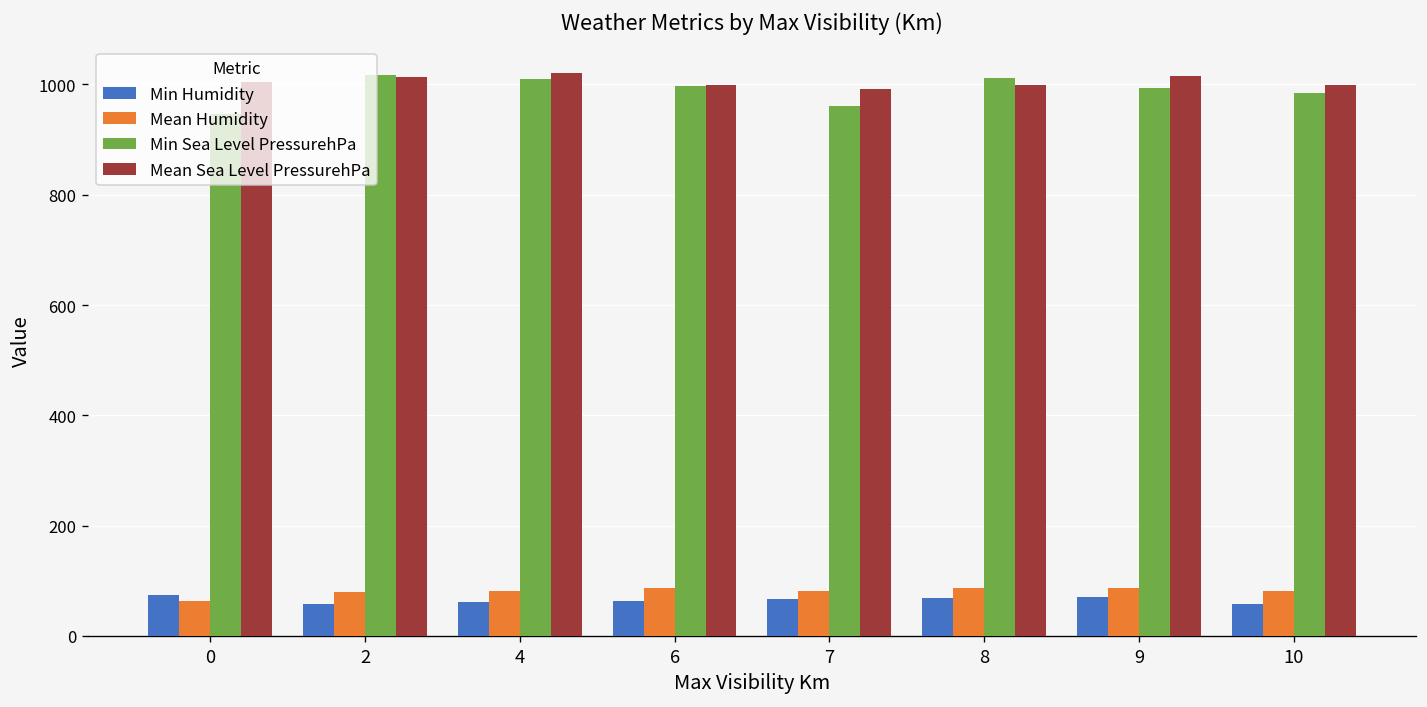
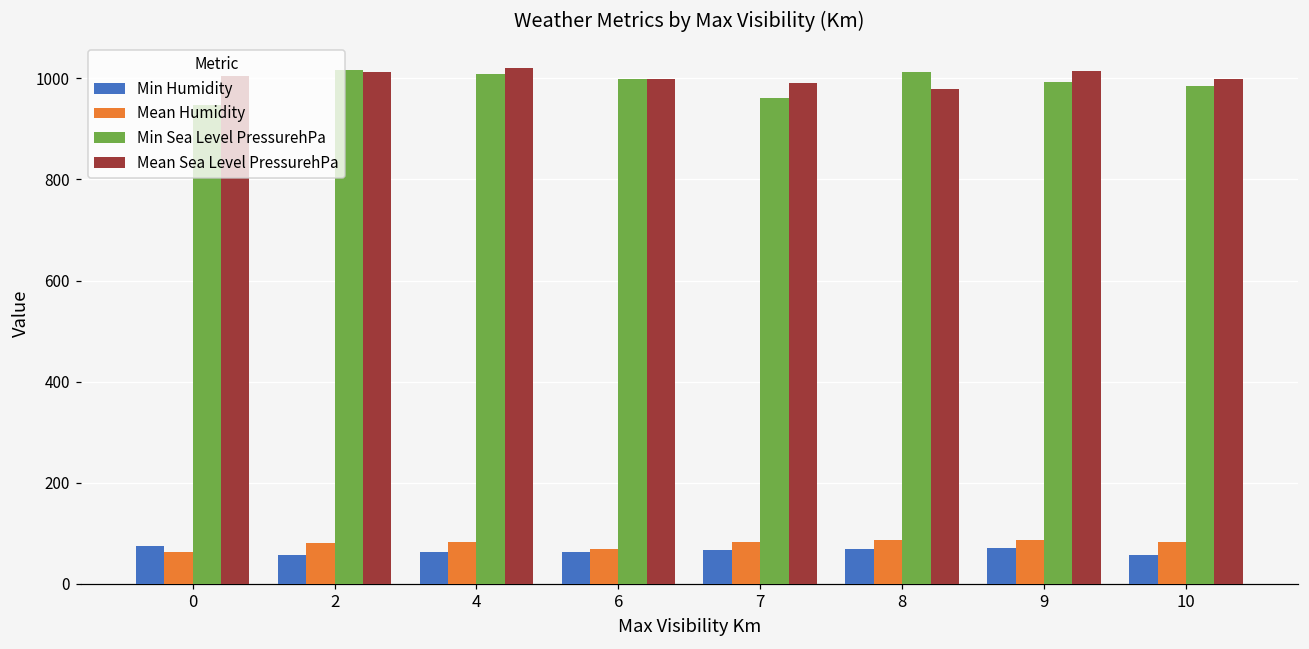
  {
    "Min Humidity": {
      "0": 70,
      "2": 60,
      "4": 60,
      "6": 60,
      "7": 70,
      "8": 70,
      "9": 70,
      "10": 60
    },
    "Mean Humidity": {
      "0": 60,
      "2": 80,
      "4": 80,
-     "6": 90,
+     "6": 70,
      "7": 80,
      "8": 90,
      "9": 90,
      "10": 80
    },
    "Min Sea Level PressurehPa": {
      "2": 1020,
      "4": 1010,
      "6": 1000,
      "7": 960,
      "8": 1010,
      "9": 990,
      "10": 980
    },
    "Mean Sea Level PressurehPa": {
      "2": 1010,
      "4": 1020,
      "6": 1000,
      "7": 990,
-     "8": 1000,
+     "8": 980,
      "9": 1020,
      "10": 1000
    }
  }
